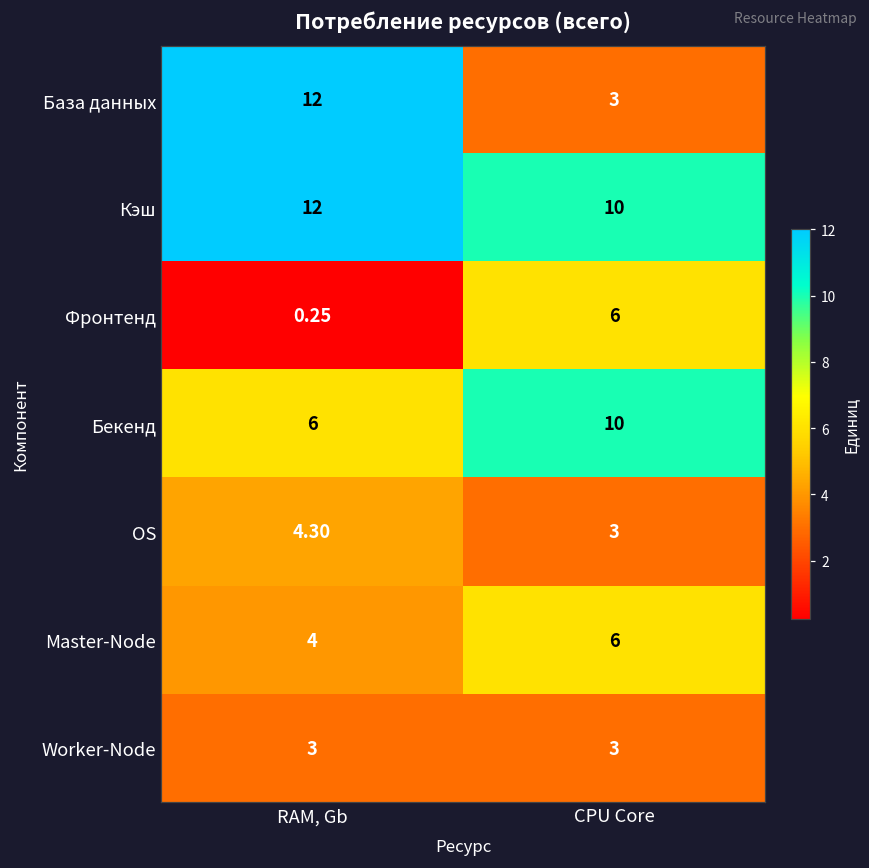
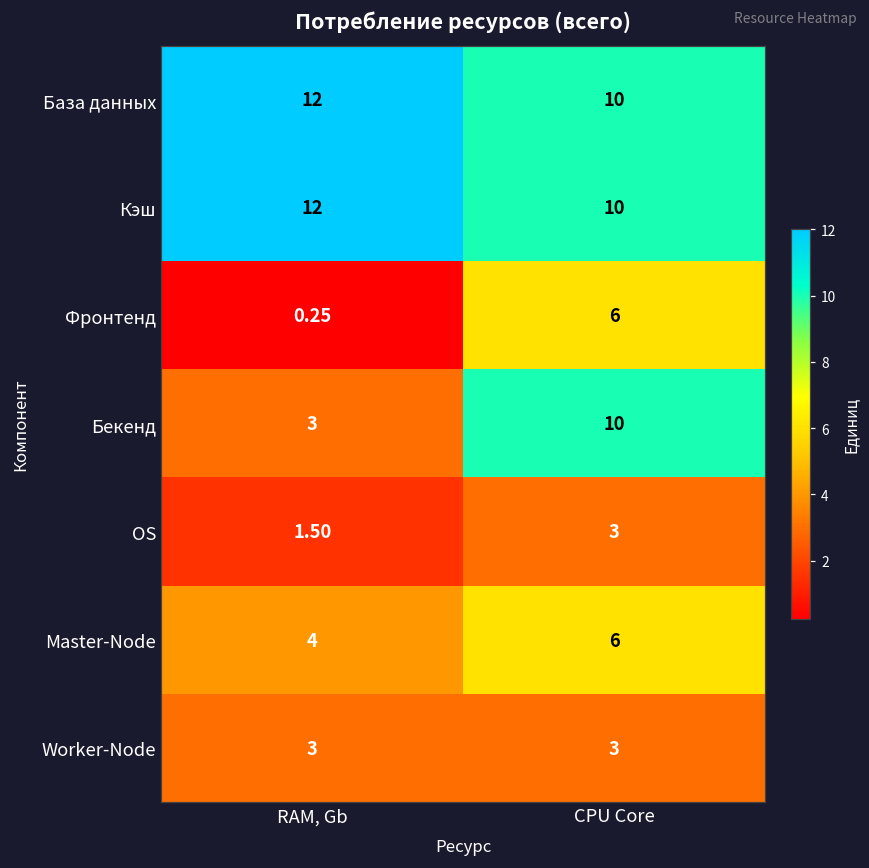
  {
    "База данных": {
      "RAM, Gb": 12,
-     "CPU Core": 3
+     "CPU Core": 10
    },
    "Кэш": {
      "RAM, Gb": 12,
      "CPU Core": 10
    },
    "Фронтенд": {
      "RAM, Gb": 0.25,
      "CPU Core": 6
    },
    "Бекенд": {
-     "RAM, Gb": 6,
+     "RAM, Gb": 3,
      "CPU Core": 10
    },
    "OS": {
-     "RAM, Gb": 4.30,
+     "RAM, Gb": 1.50,
      "CPU Core": 3
    },
    "Master-Node": {
      "RAM, Gb": 4,
      "CPU Core": 6
    },
    "Worker-Node": {
      "RAM, Gb": 3,
      "CPU Core": 3
    }
  }
